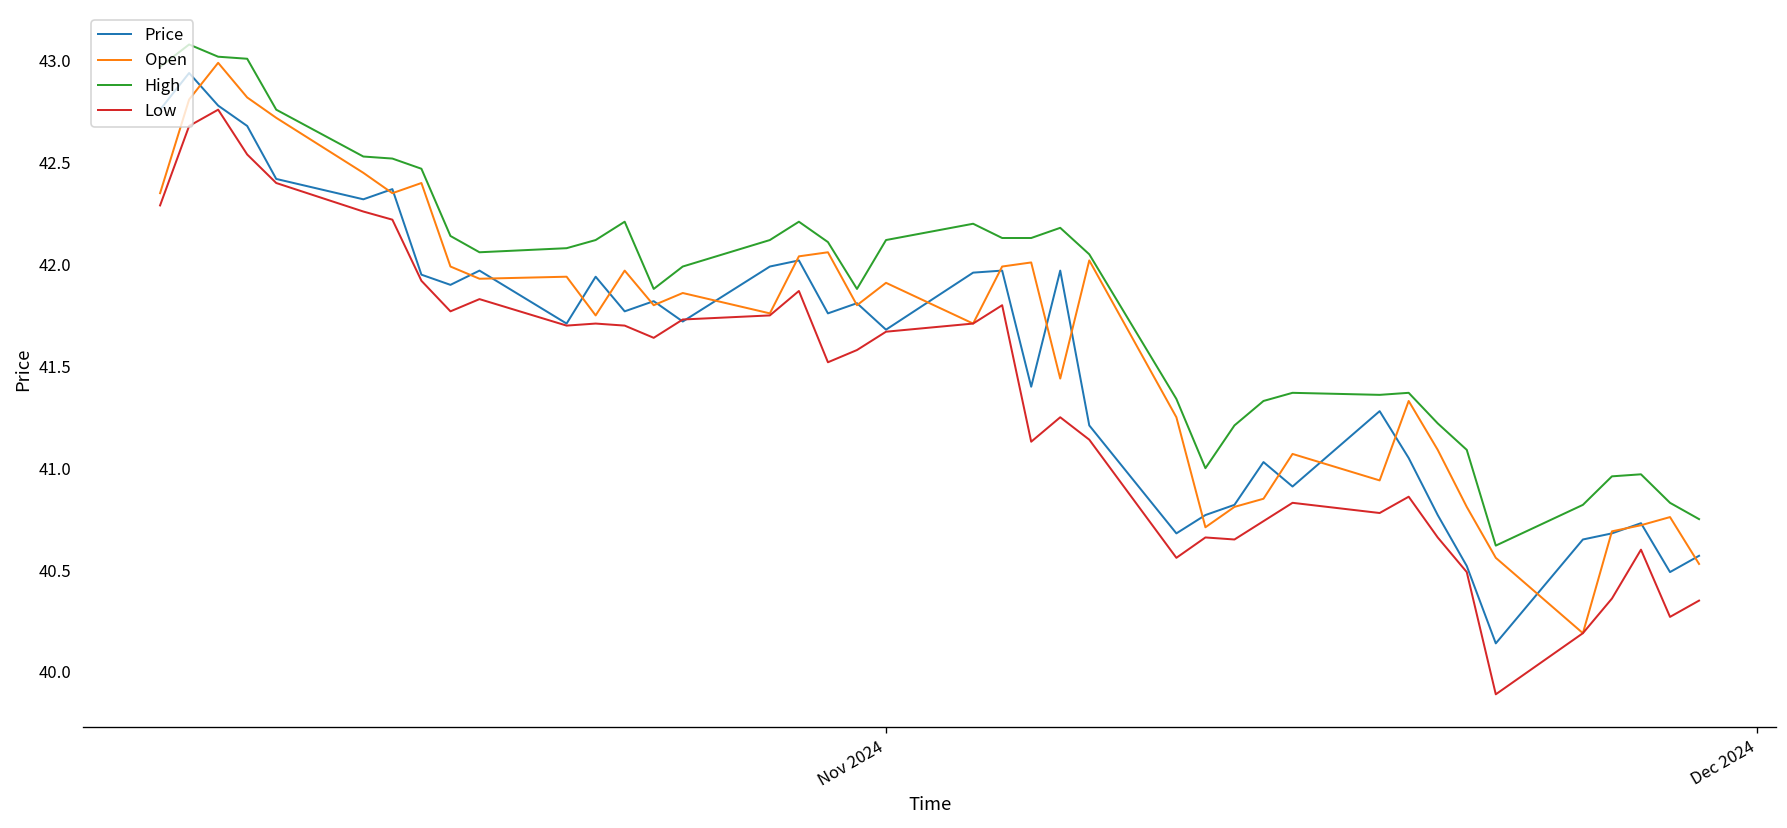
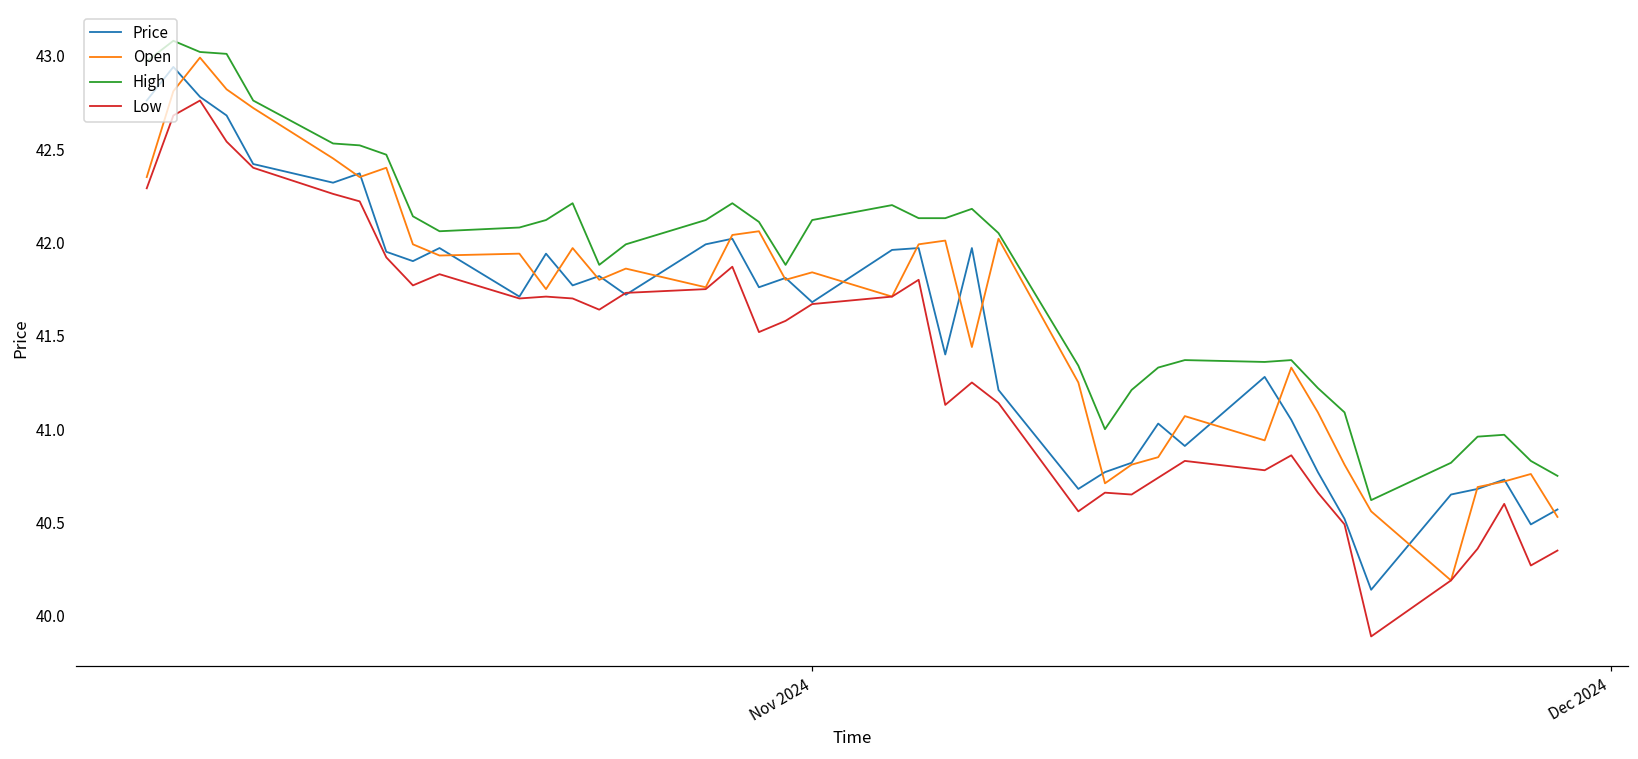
  {
    "Open": {
-     "Nov 2024": 41.91
+     "Nov 2024": 41.84
    },
    "High": {
      "Nov 2024": 42.12
    }
  }
